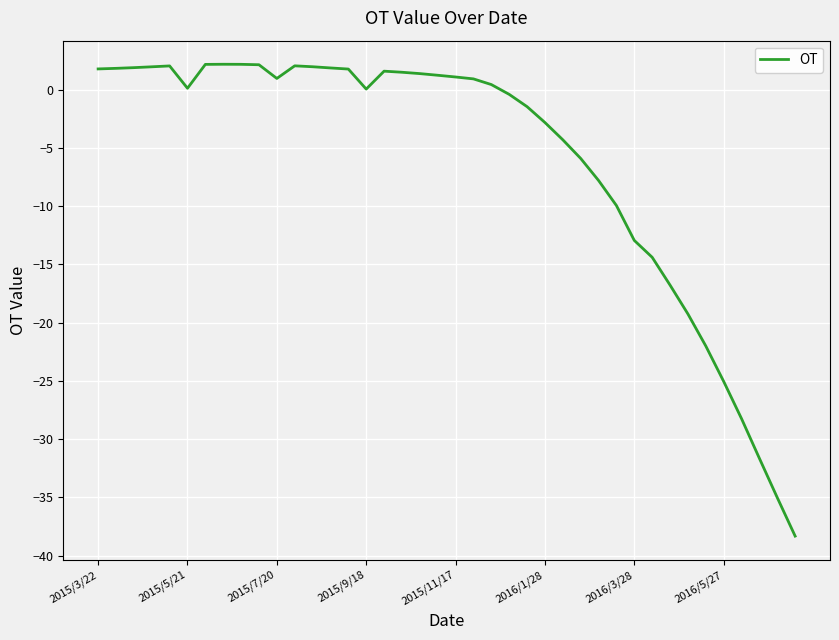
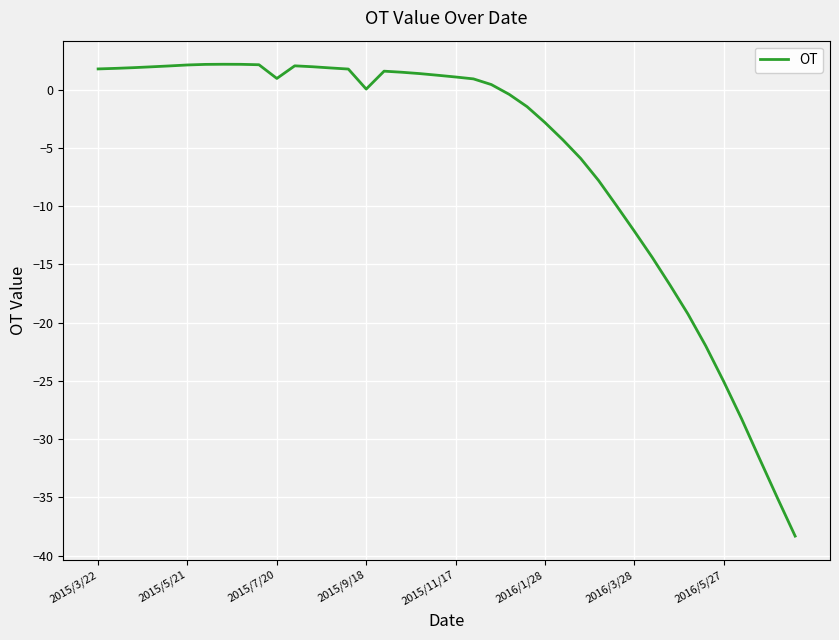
  {
    "2015/3/22": 1.8,
-   "2015/5/21": 0.1,
+   "2015/5/21": 2.1,
    "2015/7/20": 1.0,
    "2015/9/18": 0.0,
    "2015/11/17": 1.1,
    "2016/1/28": -2.8,
-   "2016/3/28": -12.9,
+   "2016/3/28": -12.1,
    "2016/5/27": -25.0
  }
